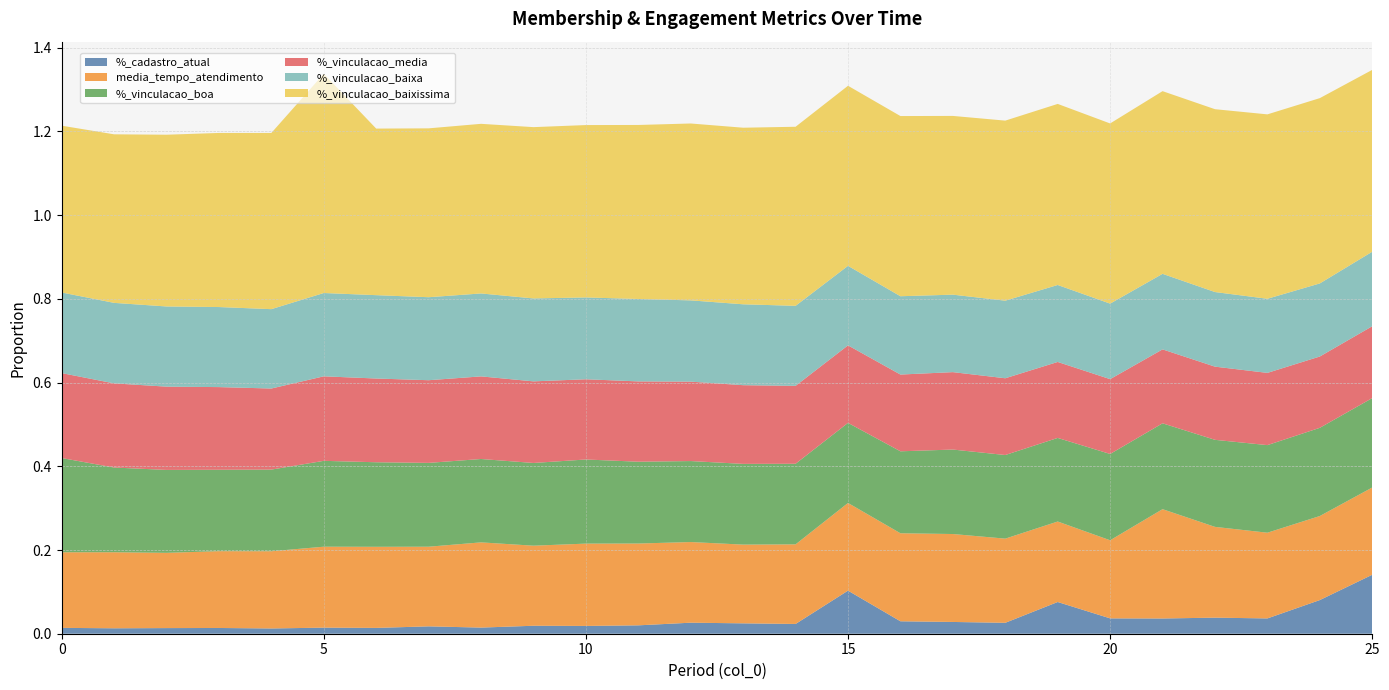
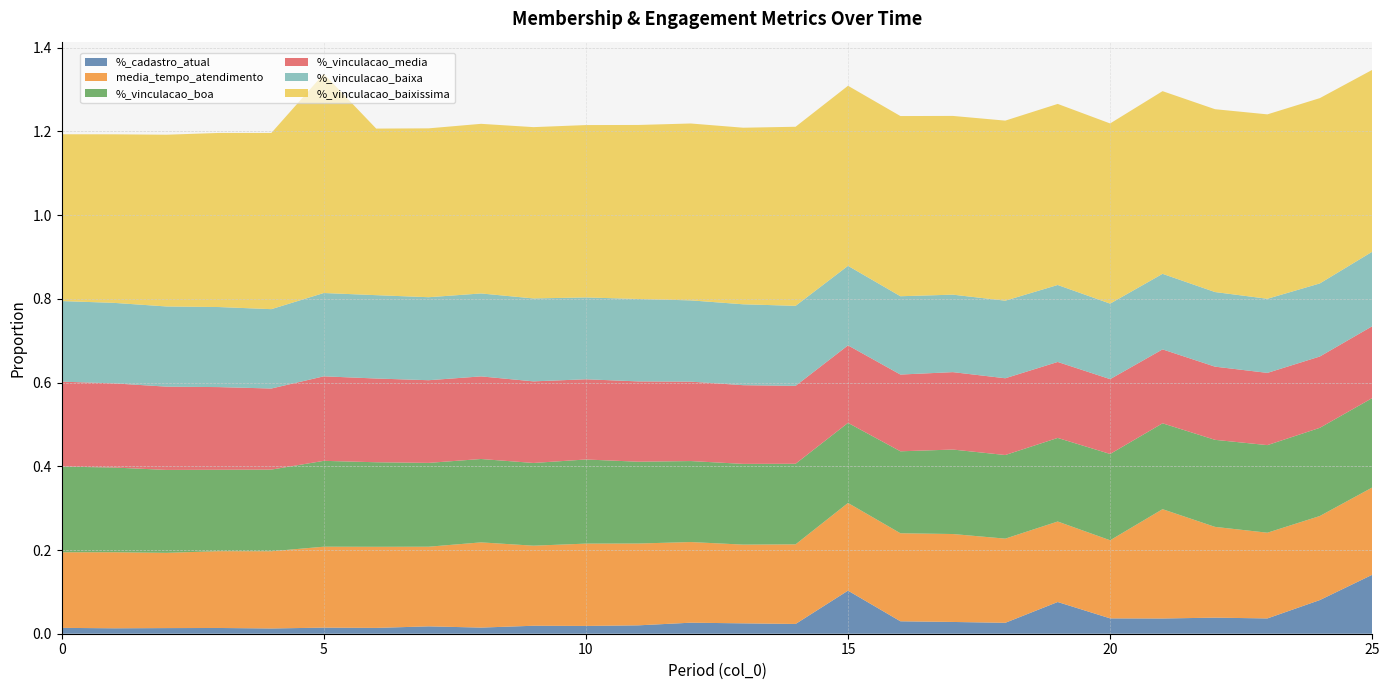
  {
    "%_cadastro_atual": {
      "0": 0.01,
      "5": 0.01,
      "10": 0.02,
      "15": 0.10,
      "20": 0.04,
      "25": 0.14
    },
    "media_tempo_atendimento": {
      "0": 0.18,
      "5": 0.19,
      "10": 0.20,
      "15": 0.21,
      "20": 0.19,
      "25": 0.21
    },
    "%_vinculacao_boa": {
-     "0": 0.23,
+     "0": 0.20,
      "5": 0.21,
      "10": 0.20,
      "15": 0.19,
      "20": 0.21,
      "25": 0.21
    },
    "%_vinculacao_media": {
      "0": 0.20,
      "5": 0.20,
      "10": 0.19,
      "15": 0.19,
      "20": 0.18,
      "25": 0.17
    },
    "%_vinculacao_baixa": {
      "0": 0.19,
      "5": 0.20,
      "10": 0.20,
      "15": 0.19,
      "20": 0.18,
      "25": 0.18
    },
    "%_vinculacao_baixissima": {
      "0": 0.40,
      "10": 0.41,
      "15": 0.43,
      "20": 0.43,
      "25": 0.43
    }
  }
